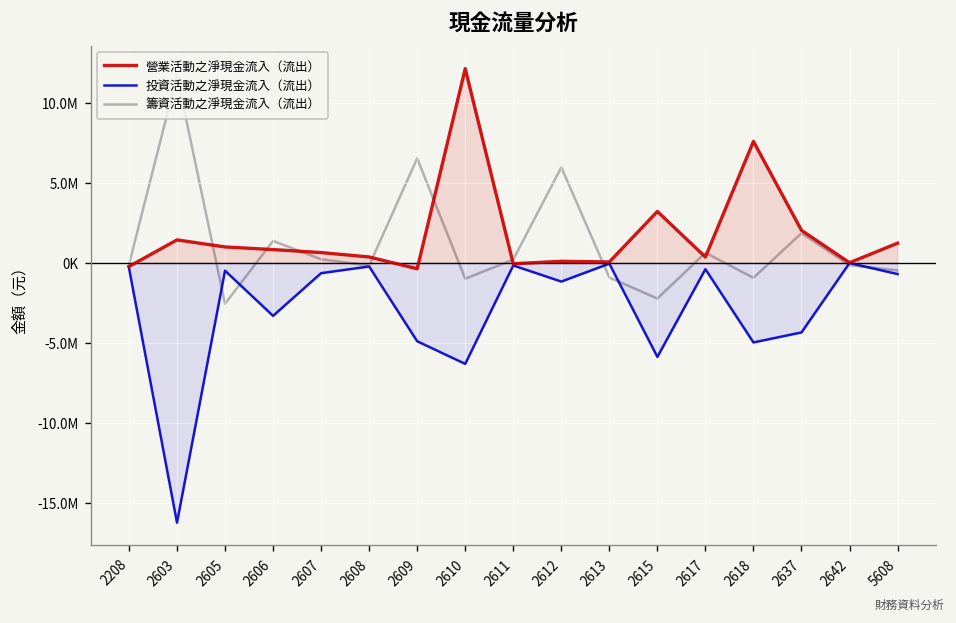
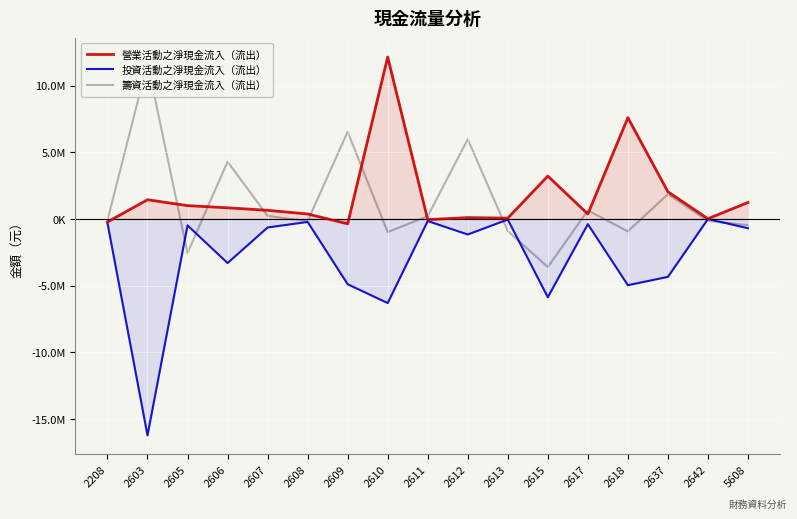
  {
    "籌資活動之淨現金流入（流出）": {
      "2605": -2600000,
-     "2606": 1400000,
+     "2606": 4300000,
      "2607": 200000,
      "2609": 6500000,
      "2610": -1000000,
      "2611": 200000,
      "2612": 6000000,
      "2613": -900000,
-     "2615": -2200000,
+     "2615": -3600000,
      "2617": 600000,
      "2618": -900000,
      "5608": -500000
    }
  }
